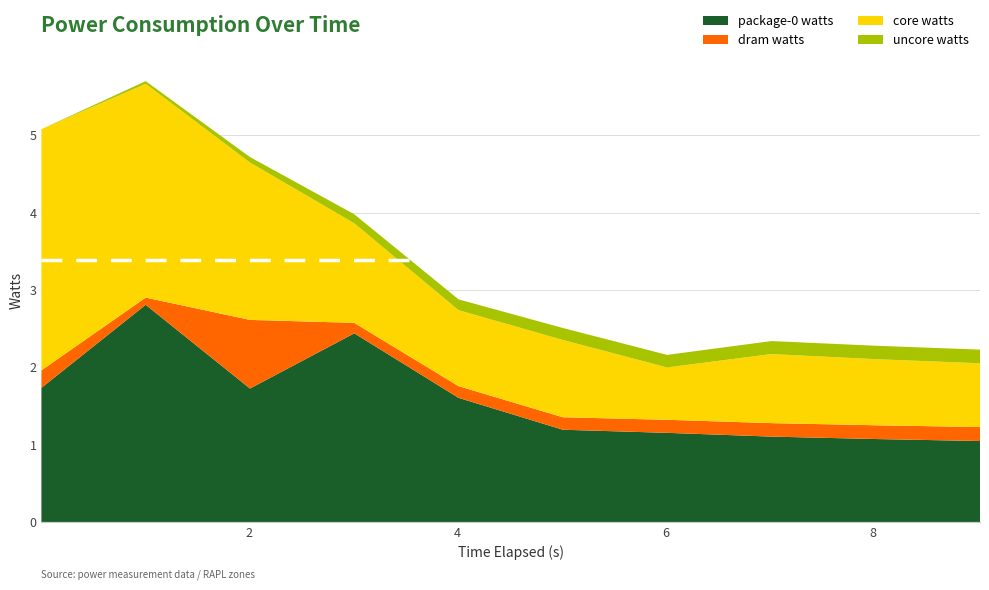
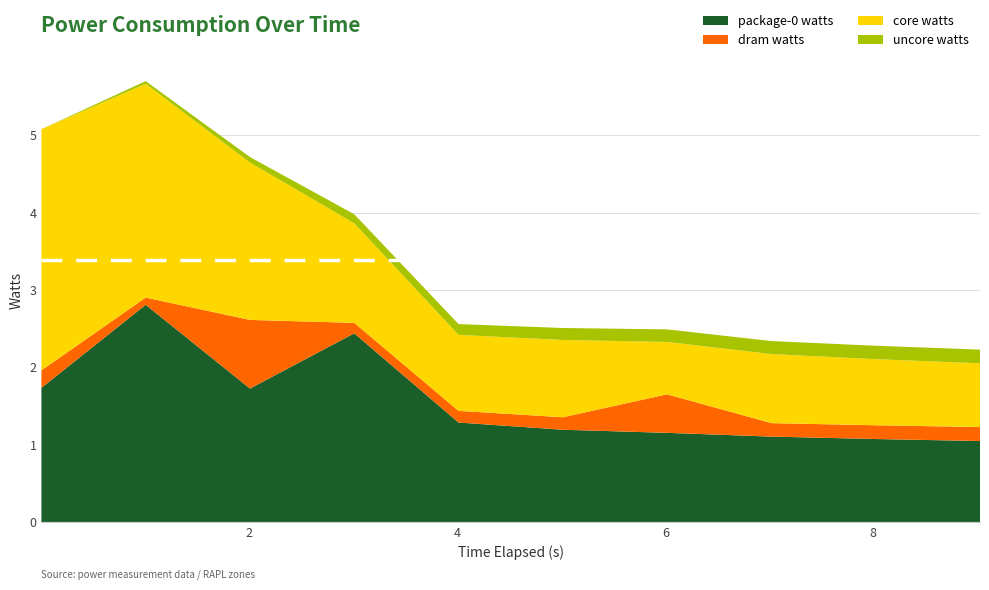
  {
    "package-0 watts": {
-     "4": 1.6
+     "4": 1.3
    },
    "dram watts": {
-     "6": 0.2
+     "6": 0.5
    },
    "uncore watts": {
      "2": 0.1,
      "4": 0.1,
      "6": 0.2
    }
  }
